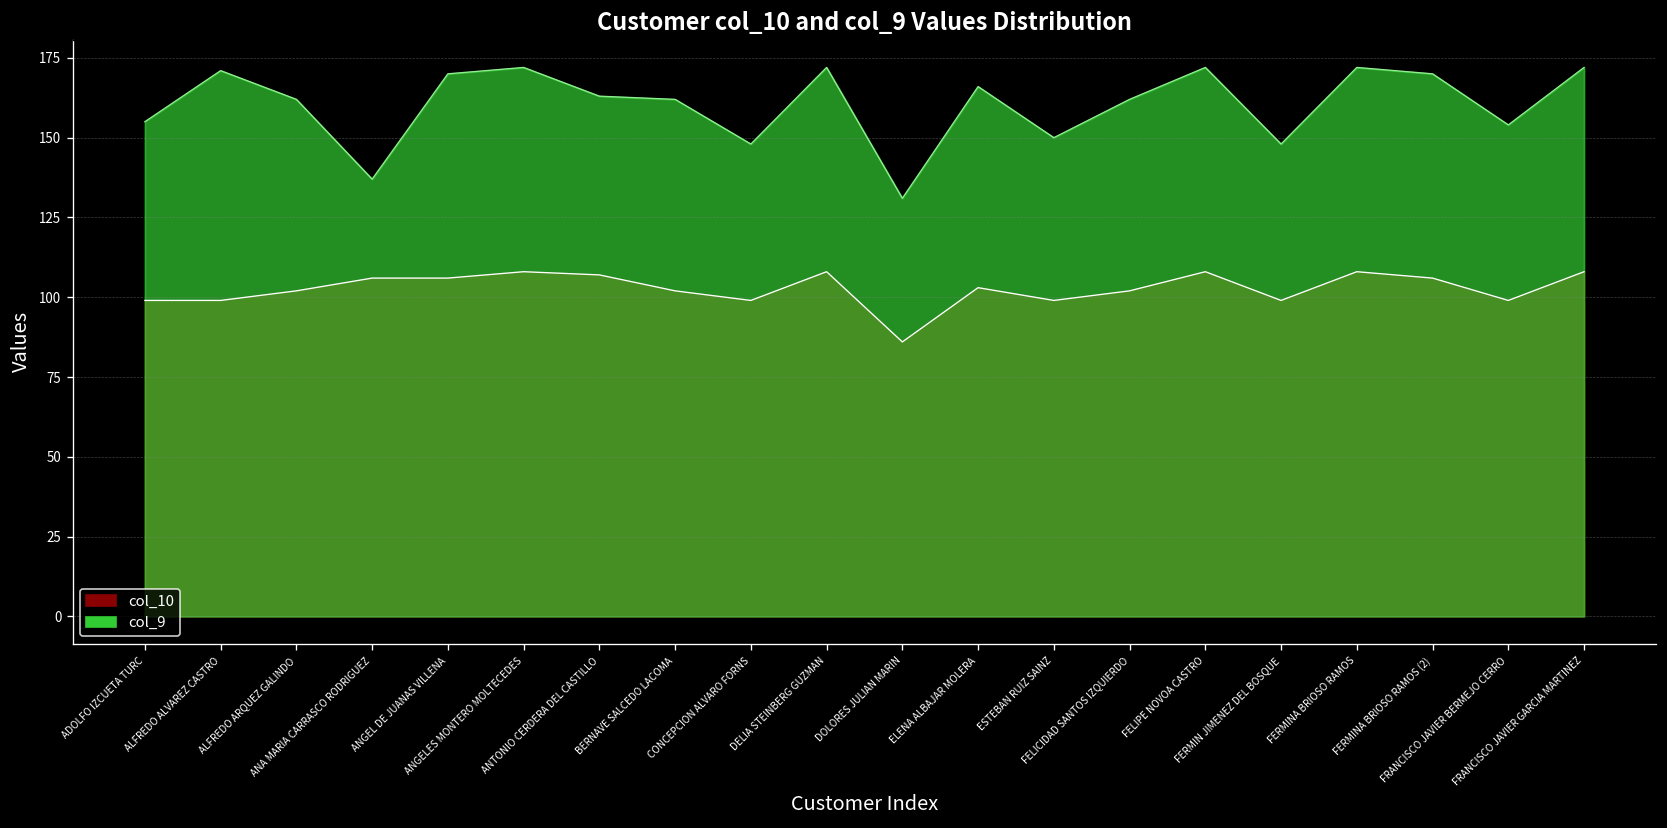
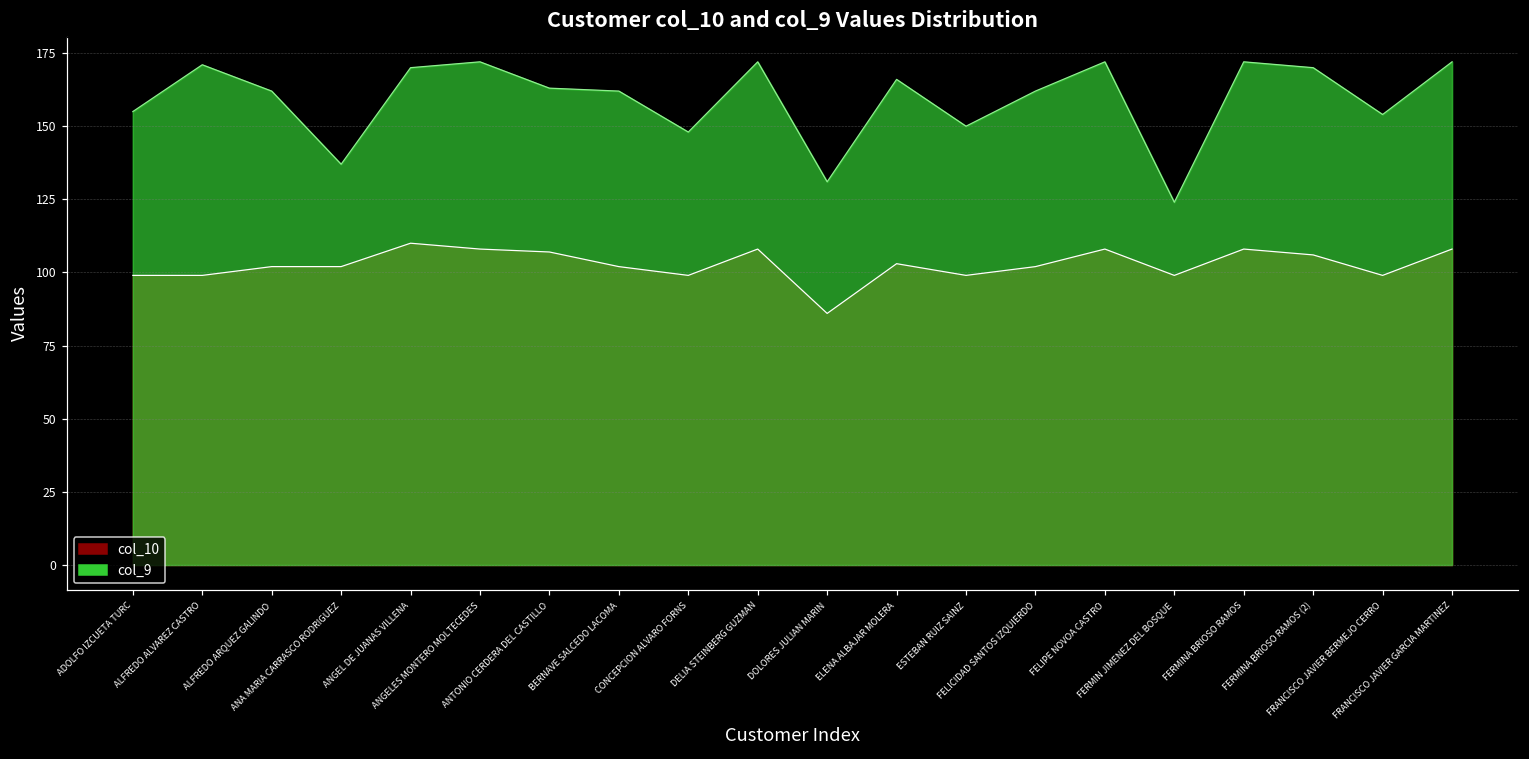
  {
    "col_10": {
      "ADOLFO IZCUETA TURC": 99,
      "ALFREDO ALVAREZ CASTRO": 99,
      "ALFREDO ARQUEZ GALINDO": 102,
-     "ANA MARIA CARRASCO RODRIGUEZ": 106,
-     "ANGEL DE JUANAS VILLENA": 106,
+     "ANA MARIA CARRASCO RODRIGUEZ": 102,
+     "ANGEL DE JUANAS VILLENA": 110,
      "ANGELES MONTERO MOLTECEDES": 108,
      "ANTONIO CERDERA DEL CASTILLO": 107,
      "BERNAVE SALCEDO LACOMA": 102,
      "CONCEPCION ALVARO FORNS": 99,
      "DELIA STEINBERG GUZMAN": 108,
      "DOLORES JULIAN MARIN": 86,
      "ELENA ALBAJAR MOLERA": 103,
      "ESTEBAN RUIZ SAINZ": 99,
      "FELICIDAD SANTOS IZQUIERDO": 102,
      "FELIPE NOVOA CASTRO": 108,
      "FERMIN JIMENEZ DEL BOSQUE": 99,
      "FERMINA BRIOSO RAMOS": 108,
      "FERMINA BRIOSO RAMOS (2)": 106,
      "FRANCISCO JAVIER BERMEJO CERRO": 99,
      "FRANCISCO JAVIER GARCIA MARTINEZ": 108
    },
    "col_9": {
      "ADOLFO IZCUETA TURC": 155,
      "ALFREDO ALVAREZ CASTRO": 171,
      "ALFREDO ARQUEZ GALINDO": 162,
      "ANA MARIA CARRASCO RODRIGUEZ": 137,
      "ANGEL DE JUANAS VILLENA": 170,
      "ANGELES MONTERO MOLTECEDES": 172,
      "ANTONIO CERDERA DEL CASTILLO": 163,
      "BERNAVE SALCEDO LACOMA": 162,
      "CONCEPCION ALVARO FORNS": 148,
      "DELIA STEINBERG GUZMAN": 172,
      "DOLORES JULIAN MARIN": 131,
      "ELENA ALBAJAR MOLERA": 166,
      "ESTEBAN RUIZ SAINZ": 150,
      "FELICIDAD SANTOS IZQUIERDO": 162,
      "FELIPE NOVOA CASTRO": 172,
-     "FERMIN JIMENEZ DEL BOSQUE": 148,
+     "FERMIN JIMENEZ DEL BOSQUE": 124,
      "FERMINA BRIOSO RAMOS": 172,
      "FERMINA BRIOSO RAMOS (2)": 170,
      "FRANCISCO JAVIER BERMEJO CERRO": 154,
      "FRANCISCO JAVIER GARCIA MARTINEZ": 172
    }
  }
